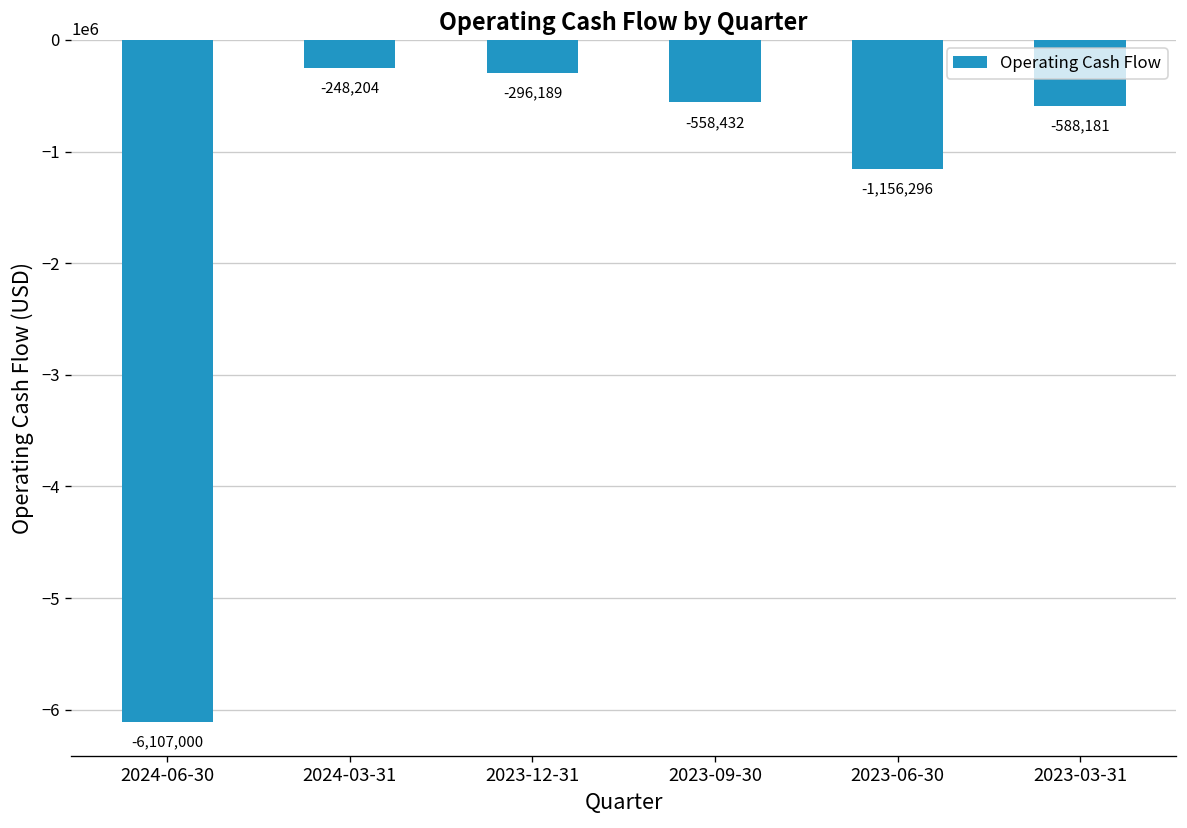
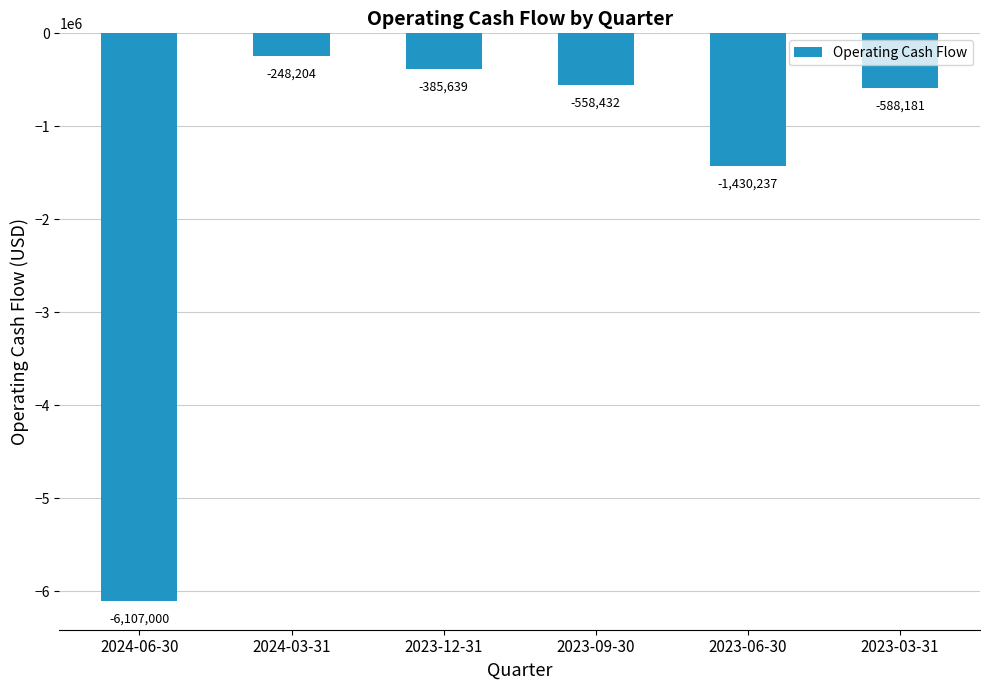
  {
    "2024-06-30": "-6,107,000",
    "2024-03-31": "-248,204",
-   "2023-12-31": "-296,189",
+   "2023-12-31": "-385,639",
    "2023-09-30": "-558,432",
-   "2023-06-30": "-1,156,296",
+   "2023-06-30": "-1,430,237",
    "2023-03-31": "-588,181"
  }
